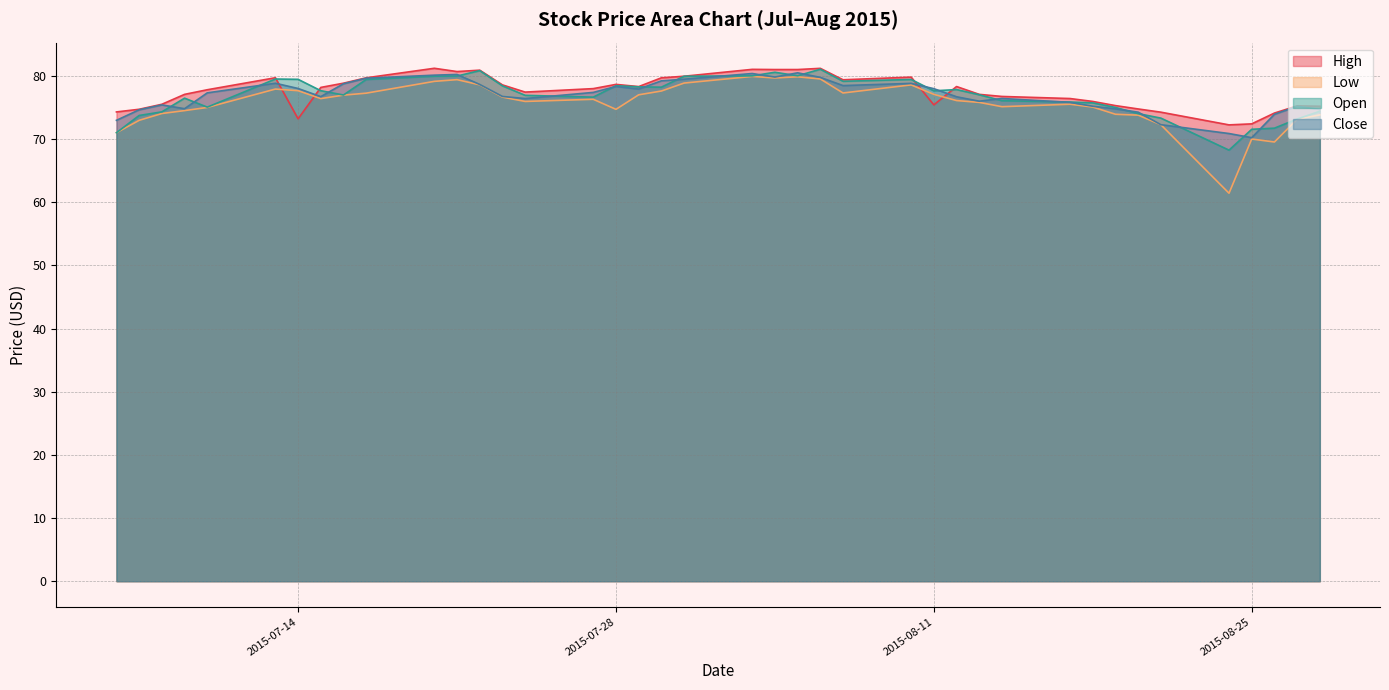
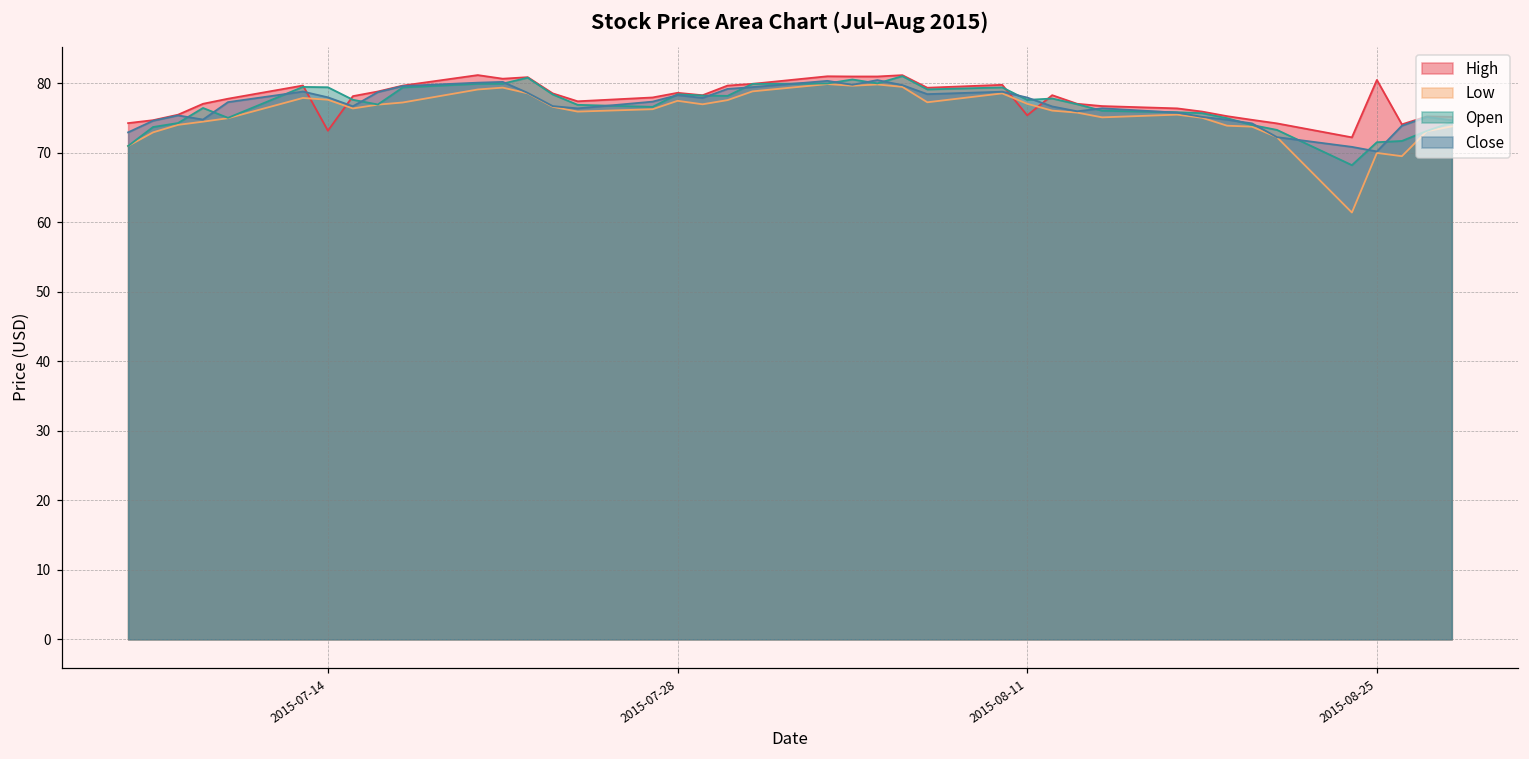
  {
    "High": {
      "2015-07-14": 73,
      "2015-08-11": 75,
-     "2015-08-25": 72
+     "2015-08-25": 81
    },
    "Low": {
-     "2015-07-28": 75,
+     "2015-07-28": 78,
      "2015-08-11": 77
    }
  }
